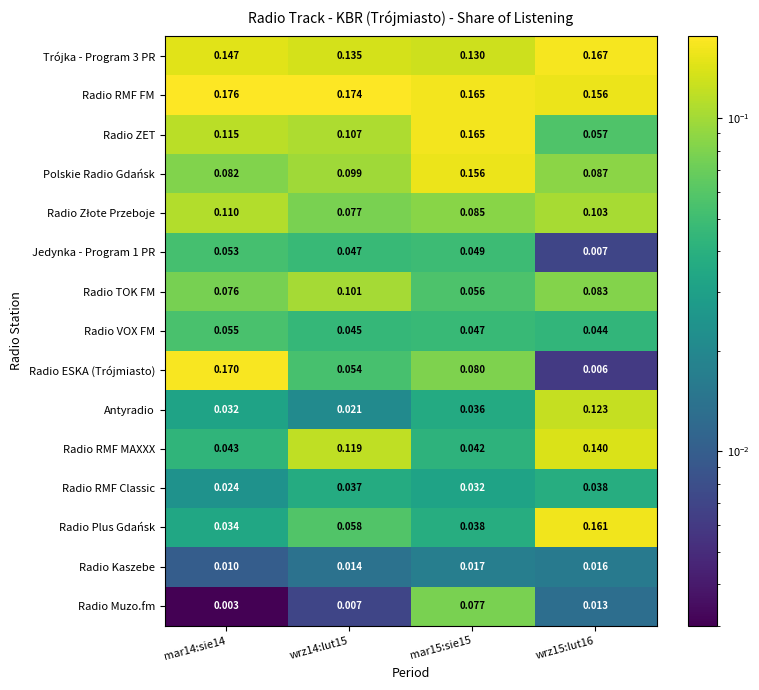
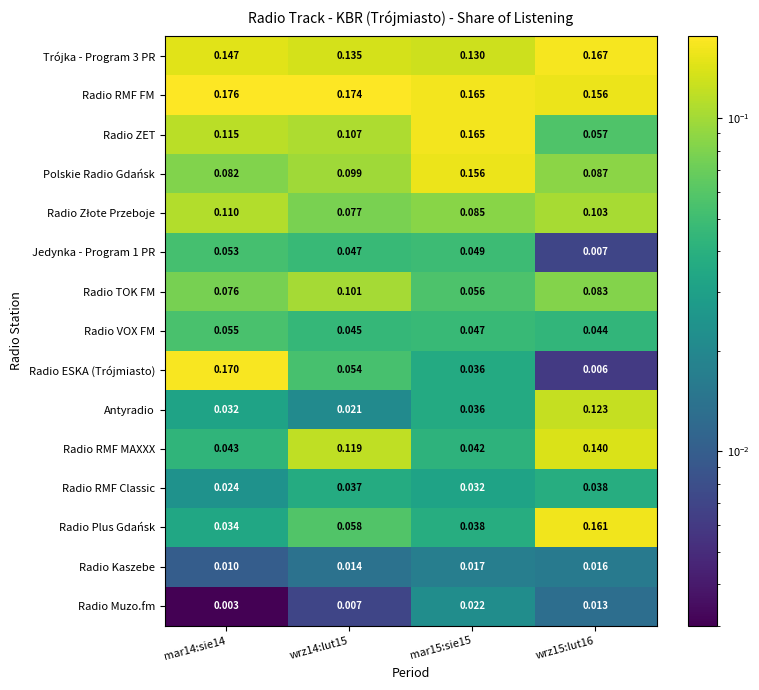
  {
    "Trójka - Program 3 PR": {
      "mar14:sie14": 0.147,
      "wrz14:lut15": 0.135,
      "mar15:sie15": 0.130,
      "wrz15:lut16": 0.167
    },
    "Radio RMF FM": {
      "mar14:sie14": 0.176,
      "wrz14:lut15": 0.174,
      "mar15:sie15": 0.165,
      "wrz15:lut16": 0.156
    },
    "Radio ZET": {
      "mar14:sie14": 0.115,
      "wrz14:lut15": 0.107,
      "mar15:sie15": 0.165,
      "wrz15:lut16": 0.057
    },
    "Polskie Radio Gdańsk": {
      "mar14:sie14": 0.082,
      "wrz14:lut15": 0.099,
      "mar15:sie15": 0.156,
      "wrz15:lut16": 0.087
    },
    "Radio Złote Przeboje": {
      "mar14:sie14": 0.110,
      "wrz14:lut15": 0.077,
      "mar15:sie15": 0.085,
      "wrz15:lut16": 0.103
    },
    "Jedynka - Program 1 PR": {
      "mar14:sie14": 0.053,
      "wrz14:lut15": 0.047,
      "mar15:sie15": 0.049,
      "wrz15:lut16": 0.007
    },
    "Radio TOK FM": {
      "mar14:sie14": 0.076,
      "wrz14:lut15": 0.101,
      "mar15:sie15": 0.056,
      "wrz15:lut16": 0.083
    },
    "Radio VOX FM": {
      "mar14:sie14": 0.055,
      "wrz14:lut15": 0.045,
      "mar15:sie15": 0.047,
      "wrz15:lut16": 0.044
    },
    "Radio ESKA (Trójmiasto)": {
      "mar14:sie14": 0.170,
      "wrz14:lut15": 0.054,
-     "mar15:sie15": 0.080,
+     "mar15:sie15": 0.036,
      "wrz15:lut16": 0.006
    },
    "Antyradio": {
      "mar14:sie14": 0.032,
      "wrz14:lut15": 0.021,
      "mar15:sie15": 0.036,
      "wrz15:lut16": 0.123
    },
    "Radio RMF MAXXX": {
      "mar14:sie14": 0.043,
      "wrz14:lut15": 0.119,
      "mar15:sie15": 0.042,
      "wrz15:lut16": 0.140
    },
    "Radio RMF Classic": {
      "mar14:sie14": 0.024,
      "wrz14:lut15": 0.037,
      "mar15:sie15": 0.032,
      "wrz15:lut16": 0.038
    },
    "Radio Plus Gdańsk": {
      "mar14:sie14": 0.034,
      "wrz14:lut15": 0.058,
      "mar15:sie15": 0.038,
      "wrz15:lut16": 0.161
    },
    "Radio Kaszebe": {
      "mar14:sie14": 0.010,
      "wrz14:lut15": 0.014,
      "mar15:sie15": 0.017,
      "wrz15:lut16": 0.016
    },
    "Radio Muzo.fm": {
      "mar14:sie14": 0.003,
      "wrz14:lut15": 0.007,
-     "mar15:sie15": 0.077,
+     "mar15:sie15": 0.022,
      "wrz15:lut16": 0.013
    }
  }
